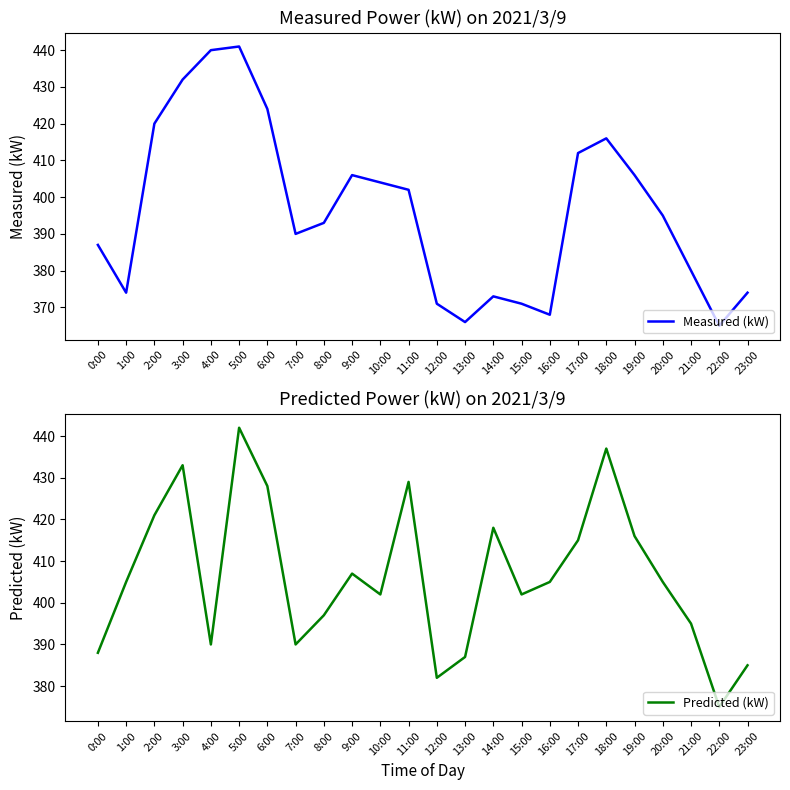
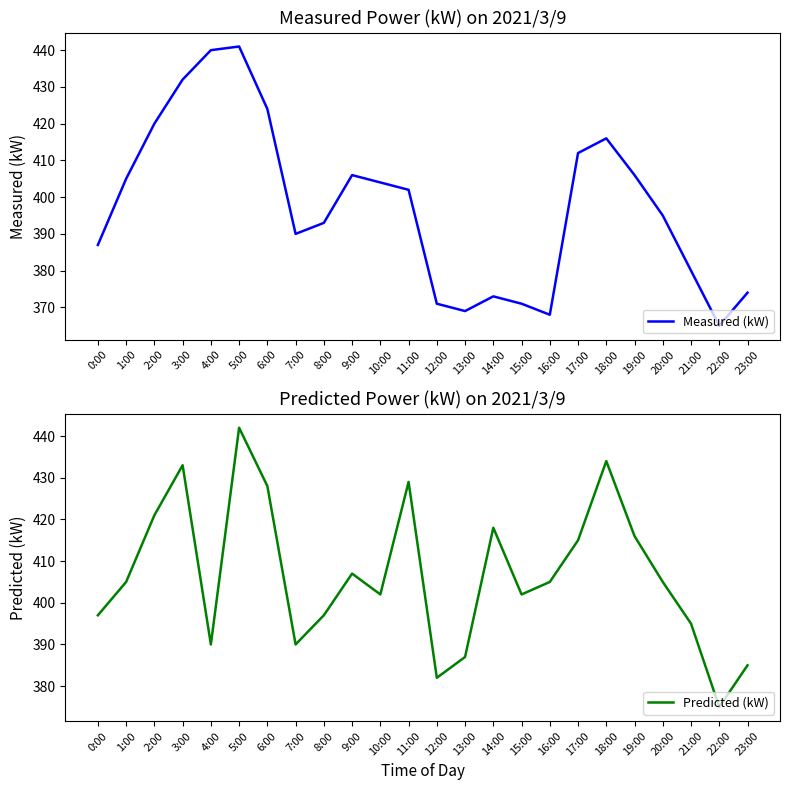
  {
    "Measured Power (kW) on 2021/3/9": {
      "0:00": 387,
-     "1:00": 374,
+     "1:00": 405,
      "2:00": 420,
      "3:00": 432,
      "4:00": 440,
      "5:00": 441,
      "6:00": 424,
      "7:00": 390,
      "8:00": 393,
      "9:00": 406,
      "10:00": 404,
      "11:00": 402,
      "12:00": 371,
-     "13:00": 366,
+     "13:00": 369,
      "14:00": 373,
      "15:00": 371,
      "16:00": 368,
      "17:00": 412,
      "18:00": 416,
      "19:00": 406,
      "20:00": 395,
      "21:00": 380,
      "23:00": 374
    },
    "Predicted Power (kW) on 2021/3/9": {
-     "0:00": 388,
+     "0:00": 397,
      "1:00": 405,
      "2:00": 421,
      "3:00": 433,
      "4:00": 390,
      "5:00": 442,
      "6:00": 428,
      "7:00": 390,
      "8:00": 397,
      "9:00": 407,
      "10:00": 402,
      "11:00": 429,
      "12:00": 382,
      "13:00": 387,
      "14:00": 418,
      "15:00": 402,
      "16:00": 405,
      "17:00": 415,
-     "18:00": 437,
+     "18:00": 434,
      "19:00": 416,
      "20:00": 405,
      "21:00": 395,
      "23:00": 385
    }
  }
